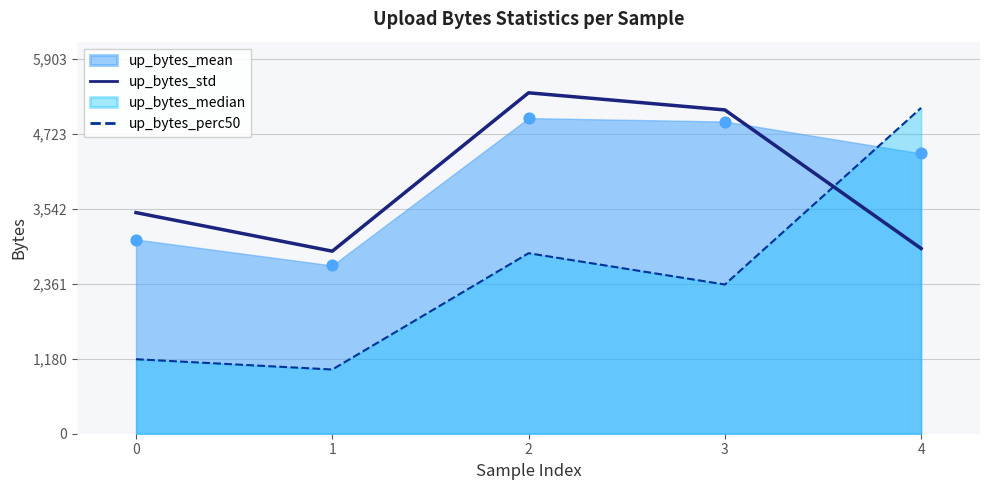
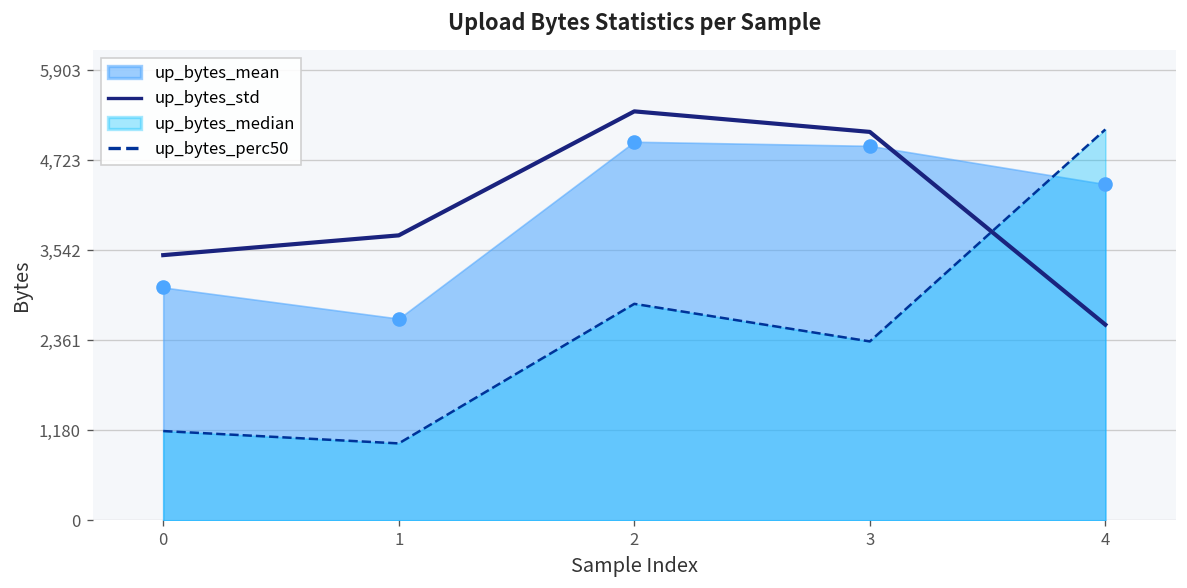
  {
    "up_bytes_std": {
      "0": "3,500",
-     "1": "2,900",
+     "1": "3,700",
      "2": "5,400",
      "3": "5,100",
-     "4": "2,900"
+     "4": "2,600"
    }
  }
